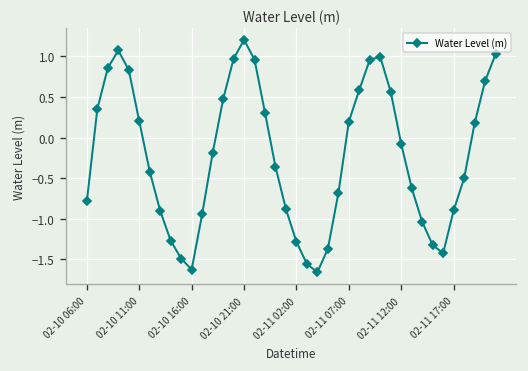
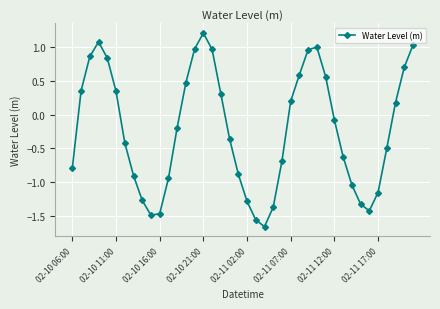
  {
    "02-10 06:00": -0.8,
-   "02-10 11:00": 0.2,
-   "02-10 16:00": -1.6,
+   "02-10 11:00": 0.3,
+   "02-10 16:00": -1.5,
    "02-10 21:00": 1.2,
    "02-11 02:00": -1.3,
    "02-11 07:00": 0.2,
    "02-11 12:00": -0.1,
-   "02-11 17:00": -0.9
+   "02-11 17:00": -1.2
  }
